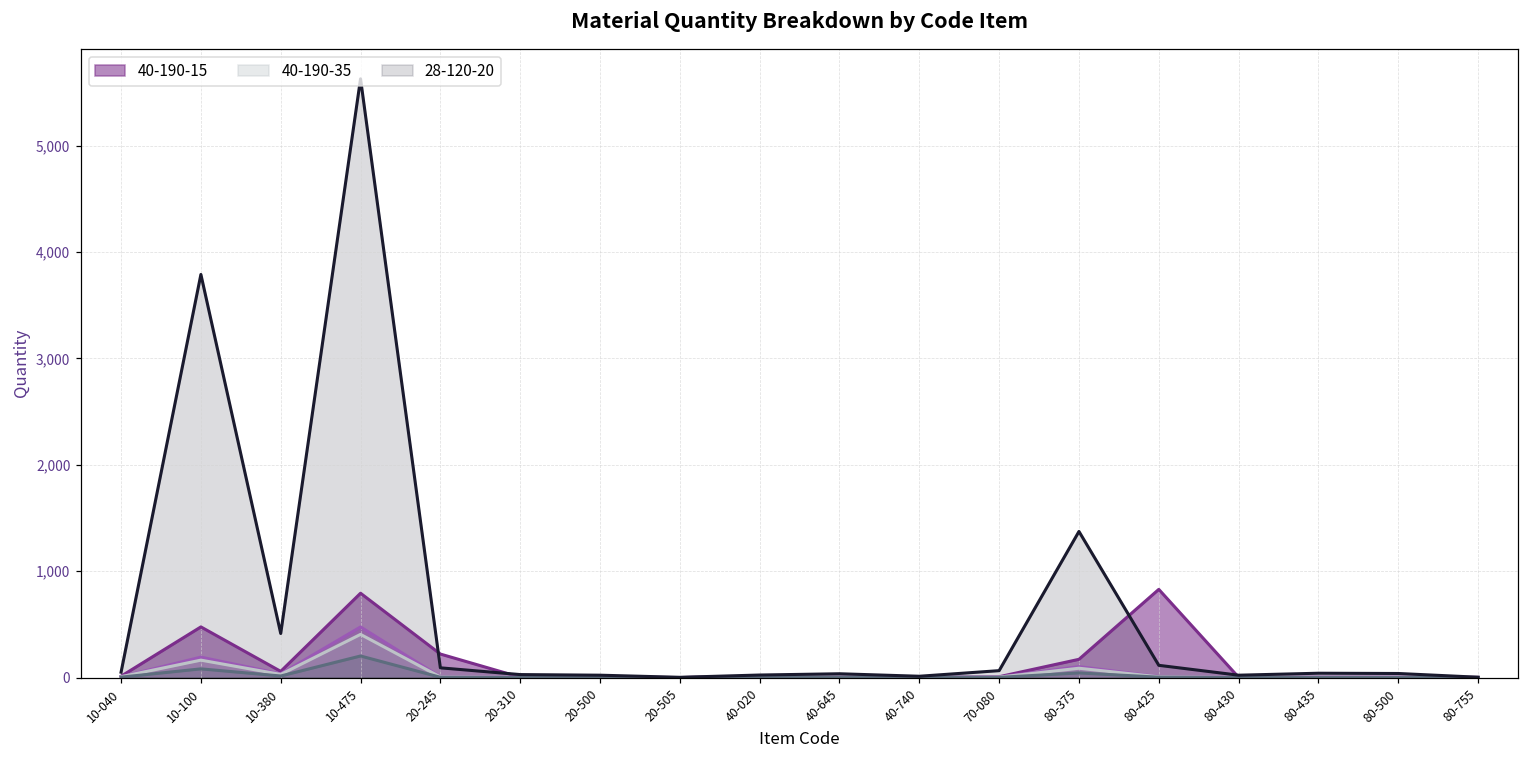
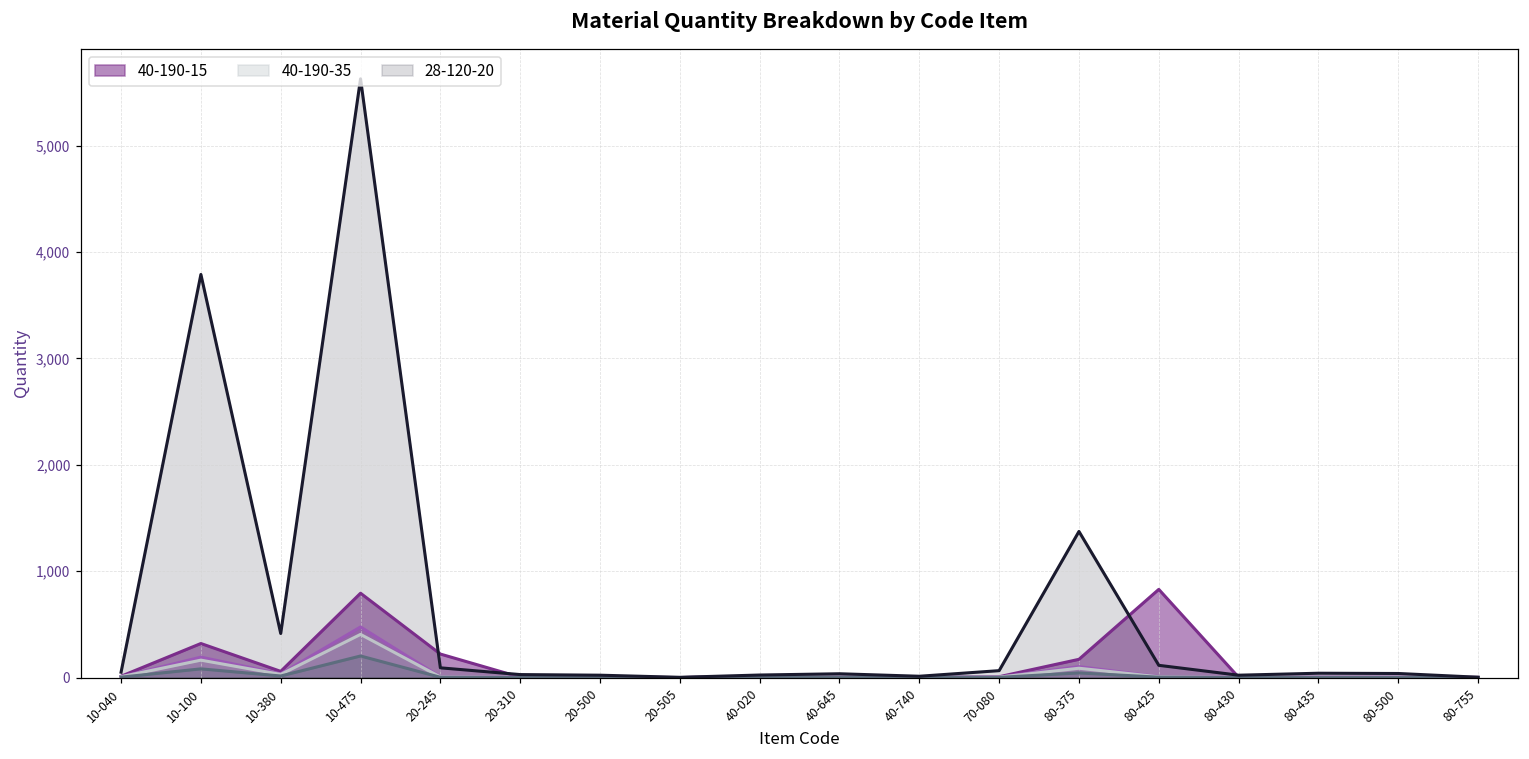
  {
    "40-190-15": {
-     "10-100": 500,
+     "10-100": 300,
      "10-475": 800,
      "20-245": 200,
      "80-375": 200,
      "80-425": 800
    }
  }
